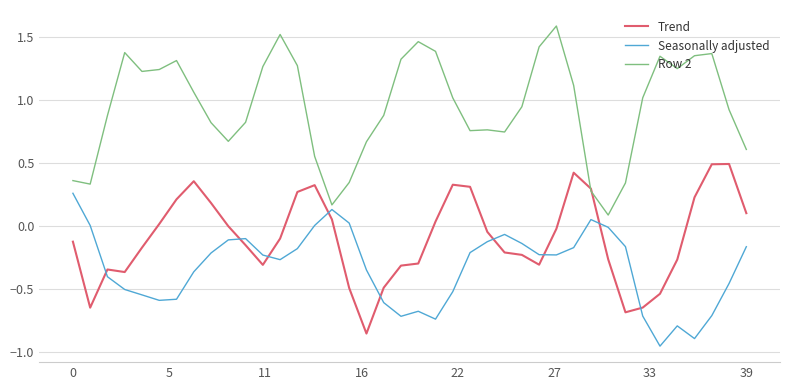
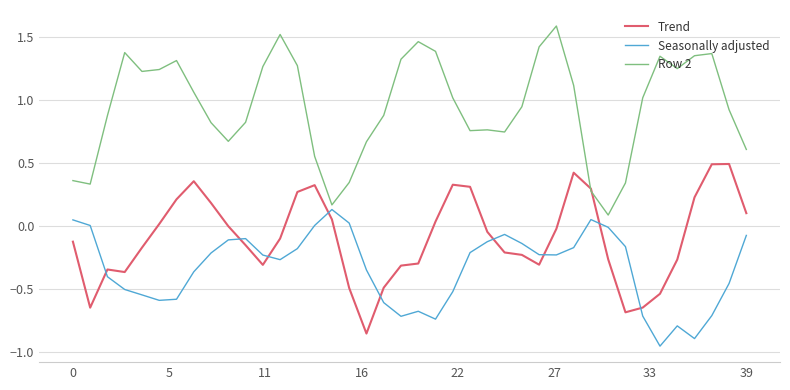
  {
    "Trend": {
      "0": -0.12,
      "39": 0.10
    },
    "Seasonally adjusted": {
-     "0": 0.26,
-     "39": -0.16
+     "0": 0.05,
+     "39": -0.07
    },
    "Row 2": {
      "0": 0.36,
      "39": 0.61
    }
  }
